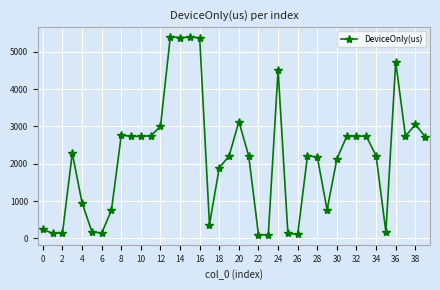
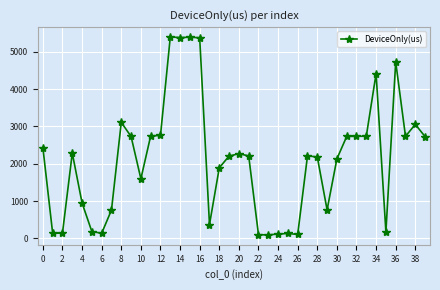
  {
-   "0": 200,
+   "0": 2400,
    "2": 100,
    "4": 1000,
    "6": 100,
-   "8": 2800,
-   "10": 2700,
-   "12": 3000,
+   "8": 3100,
+   "10": 1600,
+   "12": 2800,
    "14": 5400,
    "16": 5400,
    "18": 1900,
-   "20": 3100,
+   "20": 2300,
    "22": 100,
-   "24": 4500,
+   "24": 100,
    "26": 100,
    "28": 2200,
    "30": 2100,
    "32": 2700,
-   "34": 2200,
+   "34": 4400,
    "36": 4700,
    "38": 3100
  }
